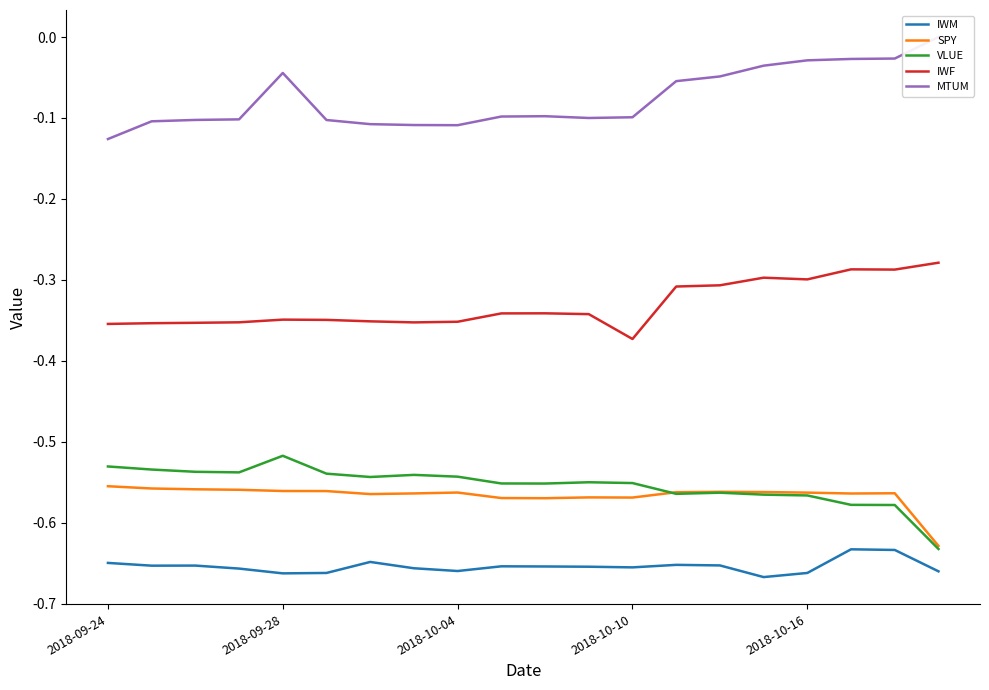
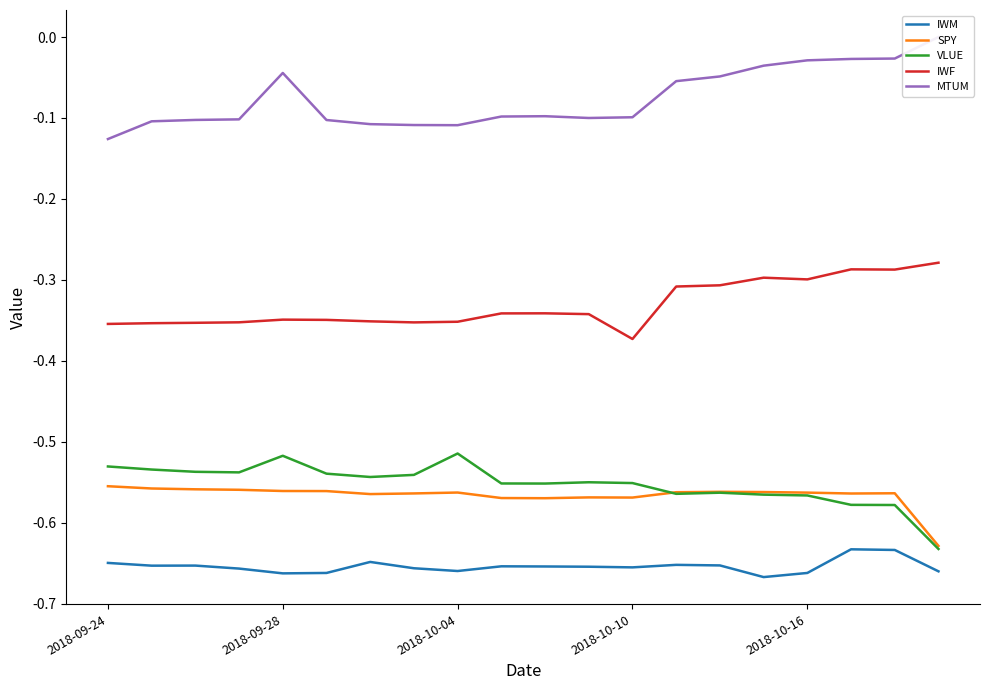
  {
    "IWM": {
      "2018-09-24": -0.65,
      "2018-09-28": -0.66,
      "2018-10-04": -0.66,
      "2018-10-10": -0.65,
      "2018-10-16": -0.66
    },
    "SPY": {
      "2018-09-24": -0.55,
      "2018-09-28": -0.56,
      "2018-10-04": -0.56,
      "2018-10-10": -0.57,
      "2018-10-16": -0.56
    },
    "VLUE": {
      "2018-09-24": -0.53,
      "2018-09-28": -0.52,
-     "2018-10-04": -0.54,
+     "2018-10-04": -0.51,
      "2018-10-10": -0.55,
      "2018-10-16": -0.57
    },
    "IWF": {
      "2018-09-24": -0.35,
      "2018-09-28": -0.35,
      "2018-10-04": -0.35,
      "2018-10-10": -0.37,
      "2018-10-16": -0.30
    },
    "MTUM": {
      "2018-09-24": -0.13,
      "2018-09-28": -0.04,
      "2018-10-04": -0.11,
      "2018-10-10": -0.10,
      "2018-10-16": -0.03
    }
  }
